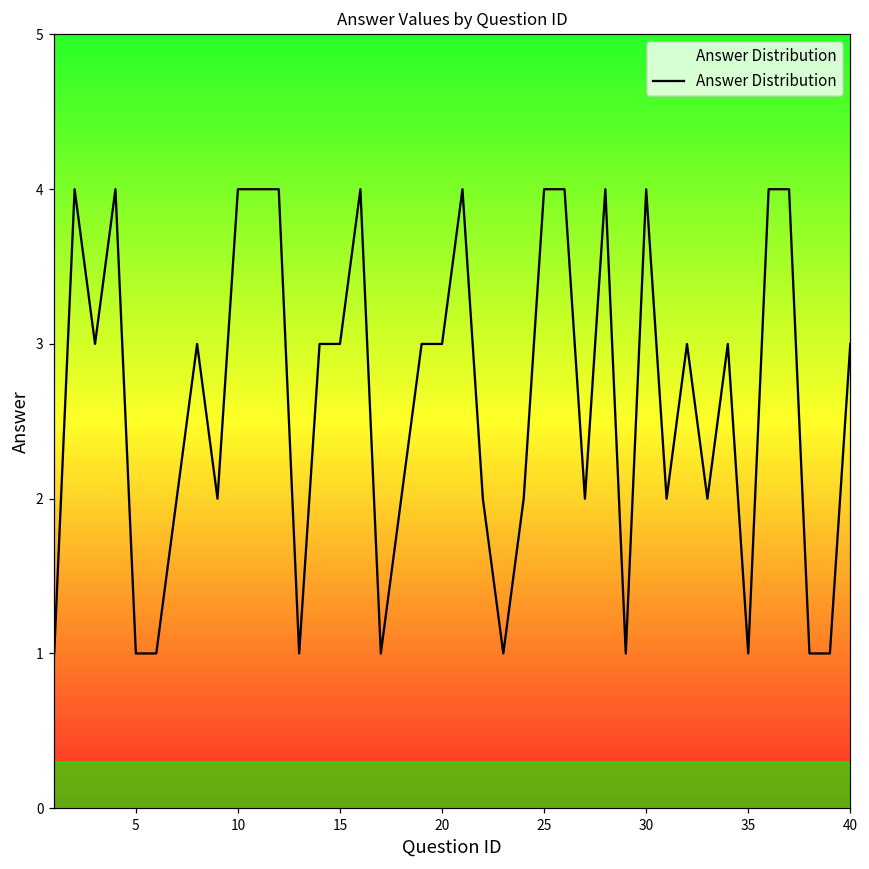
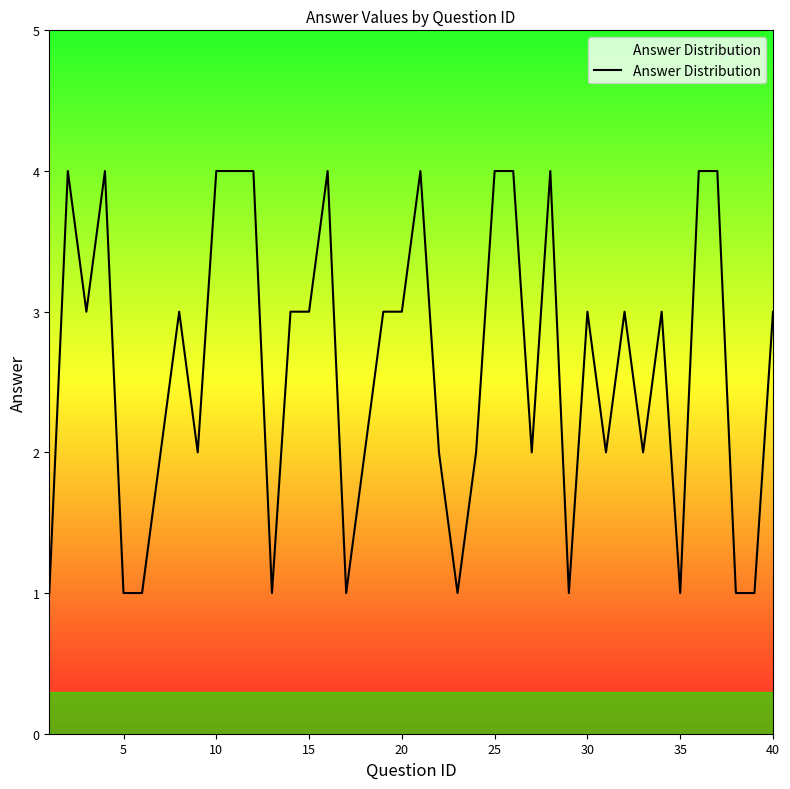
  {
    "5": 1,
    "10": 4,
    "15": 3,
    "20": 3,
    "25": 4,
-   "30": 4,
+   "30": 3,
    "35": 1,
    "40": 3
  }
